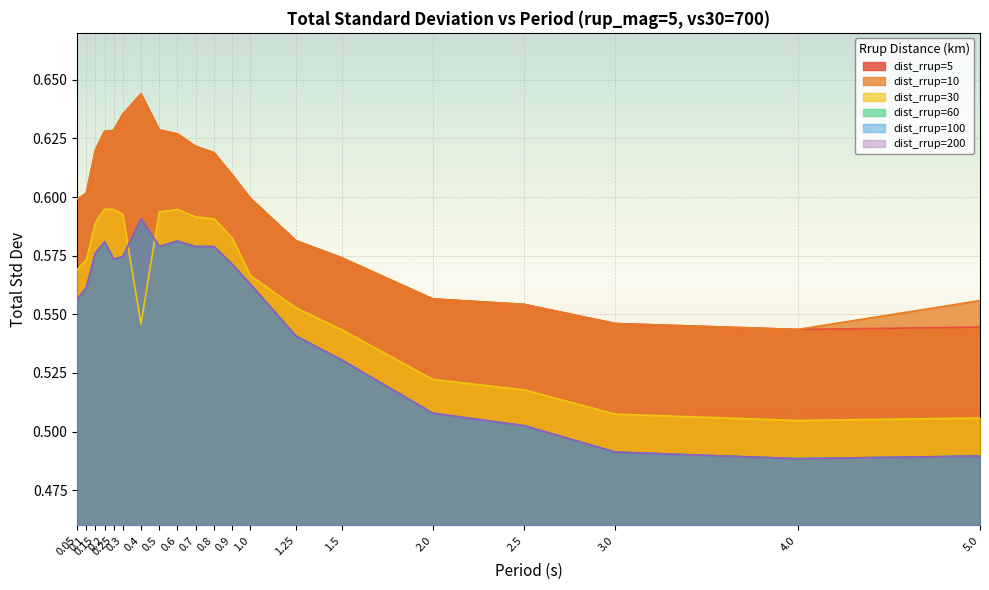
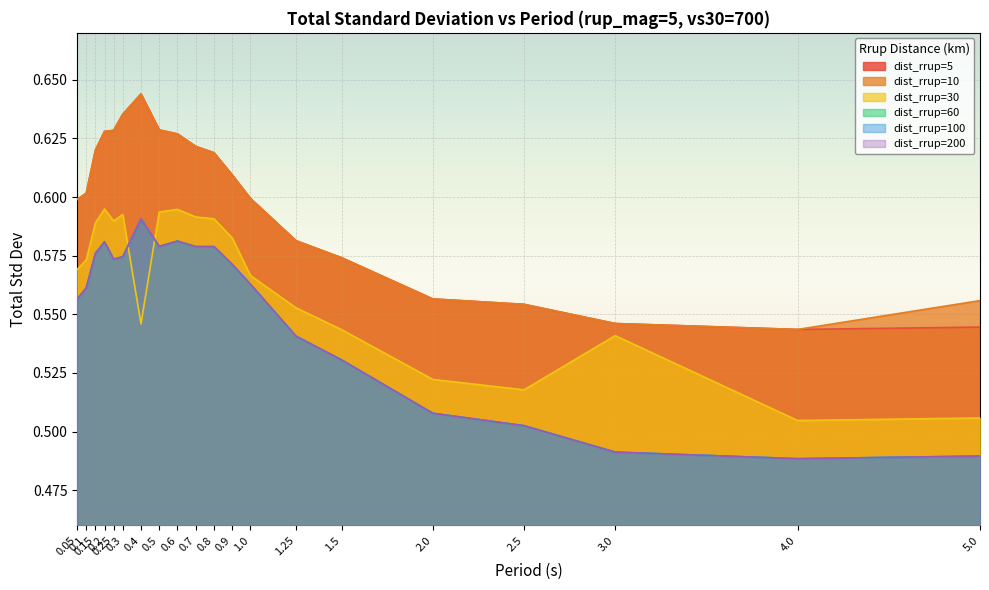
  {
    "dist_rrup=30": {
      "0.05": 0.569,
      "0.1": 0.573,
      "0.15": 0.589,
      "0.2": 0.595,
-     "0.25": 0.595,
+     "0.25": 0.590,
      "0.3": 0.593,
      "0.4": 0.546,
      "0.5": 0.594,
      "0.6": 0.595,
      "0.7": 0.592,
      "0.8": 0.591,
      "0.9": 0.583,
      "1.0": 0.567,
      "1.25": 0.553,
      "1.5": 0.543,
      "2.0": 0.522,
      "2.5": 0.518,
-     "3.0": 0.507,
+     "3.0": 0.541,
      "4.0": 0.505,
      "5.0": 0.506
    },
    "dist_rrup=200": {
      "0.05": 0.557,
      "0.1": 0.561,
      "0.15": 0.576,
      "0.2": 0.581,
      "0.25": 0.574,
      "0.3": 0.575,
      "0.4": 0.591,
      "0.5": 0.579,
      "0.6": 0.581,
      "0.7": 0.579,
      "0.8": 0.579,
      "0.9": 0.571,
      "1.0": 0.563,
      "1.25": 0.541,
      "1.5": 0.531,
      "2.0": 0.508,
      "2.5": 0.502,
      "3.0": 0.491,
      "4.0": 0.488,
      "5.0": 0.490
    }
  }
